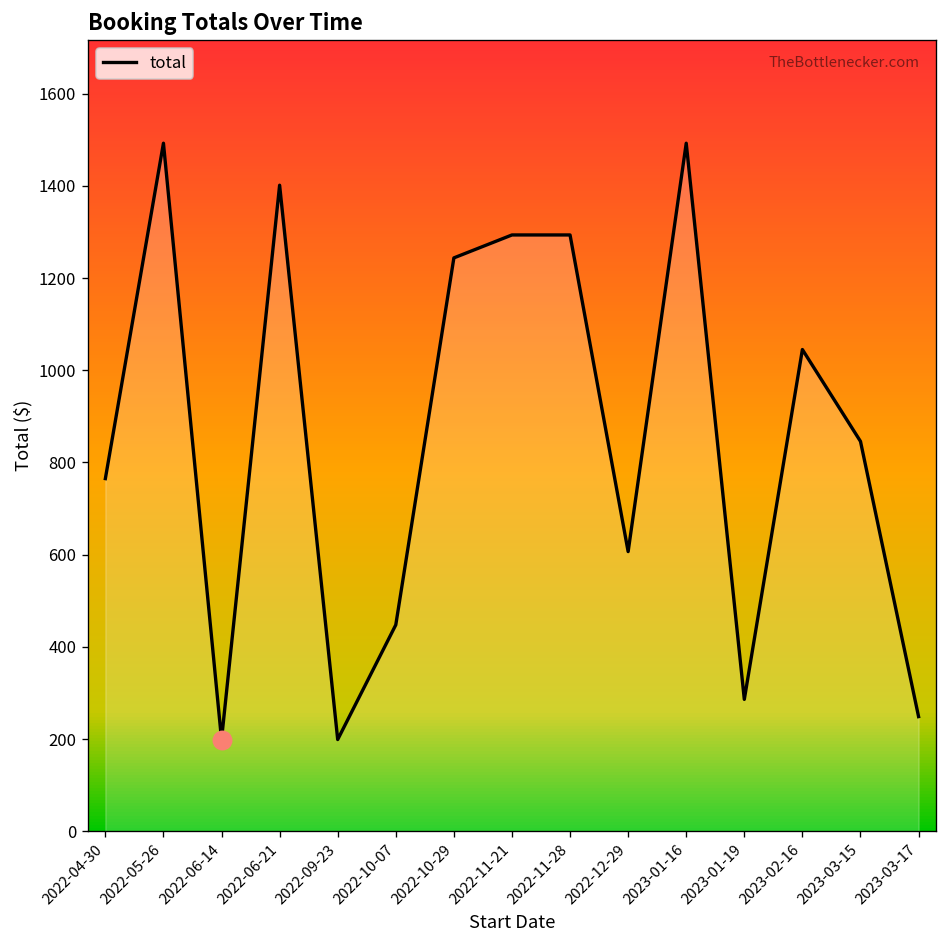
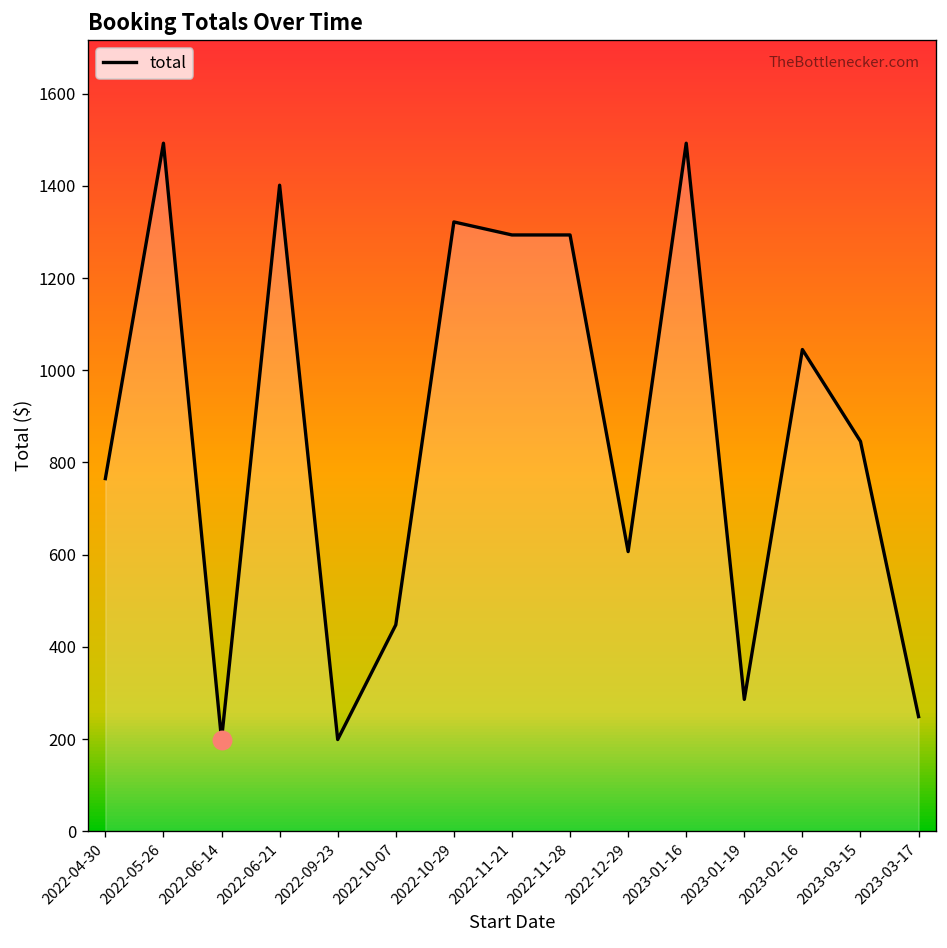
  {
    "total": {
      "2022-04-30": 770,
      "2022-05-26": 1490,
      "2022-06-21": 1400,
      "2022-09-23": 200,
      "2022-10-07": 450,
-     "2022-10-29": 1240,
+     "2022-10-29": 1320,
      "2022-11-21": 1290,
      "2022-11-28": 1290,
      "2022-12-29": 610,
      "2023-01-16": 1490,
      "2023-01-19": 290,
      "2023-02-16": 1040,
      "2023-03-15": 850,
      "2023-03-17": 250
    }
  }
